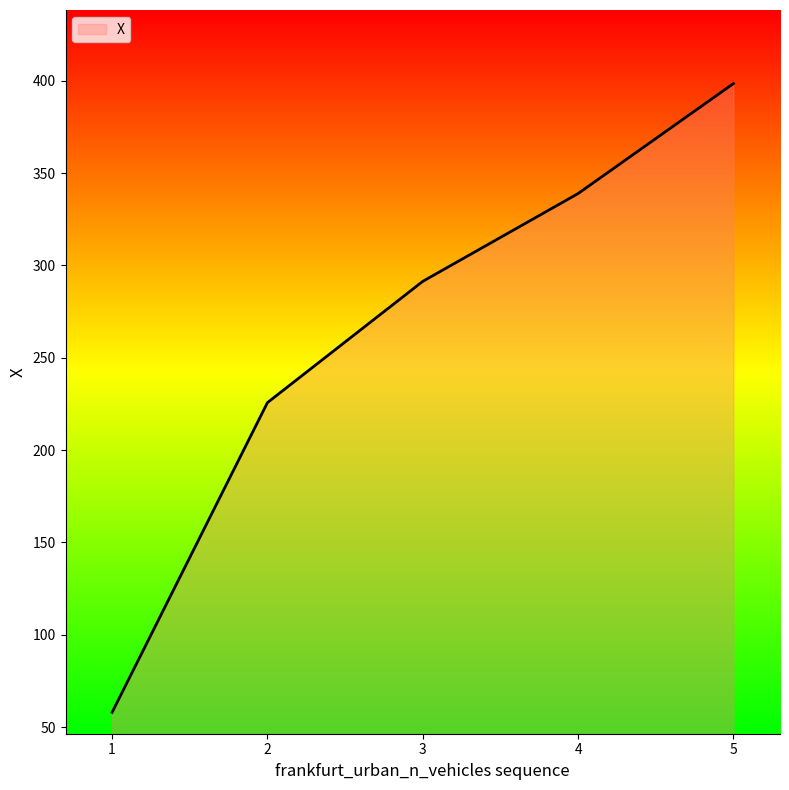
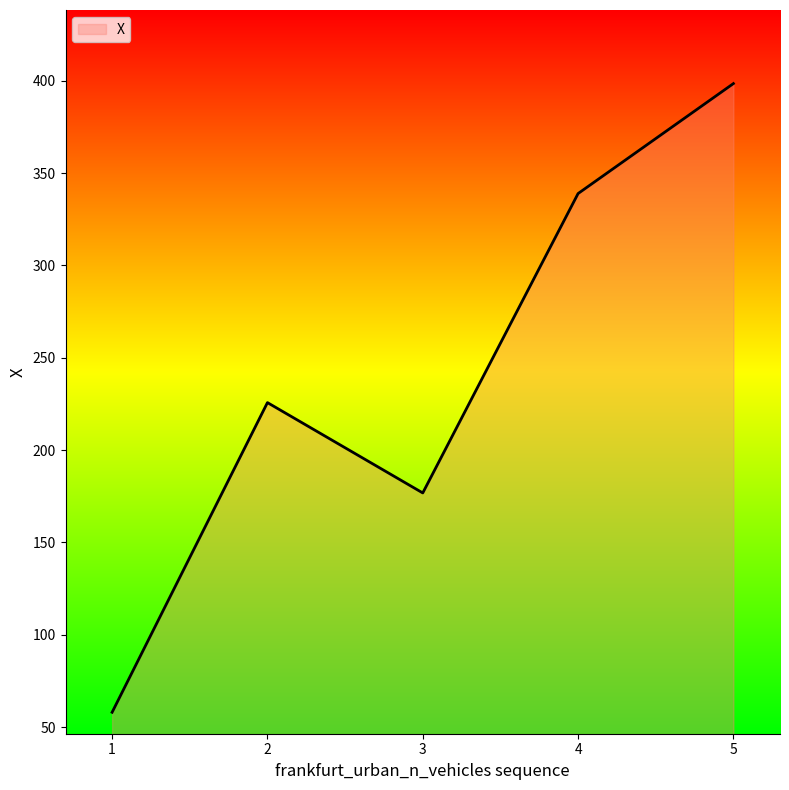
  {
    "1": 58,
    "2": 226,
-   "3": 291,
+   "3": 177,
    "4": 339,
    "5": 398
  }
